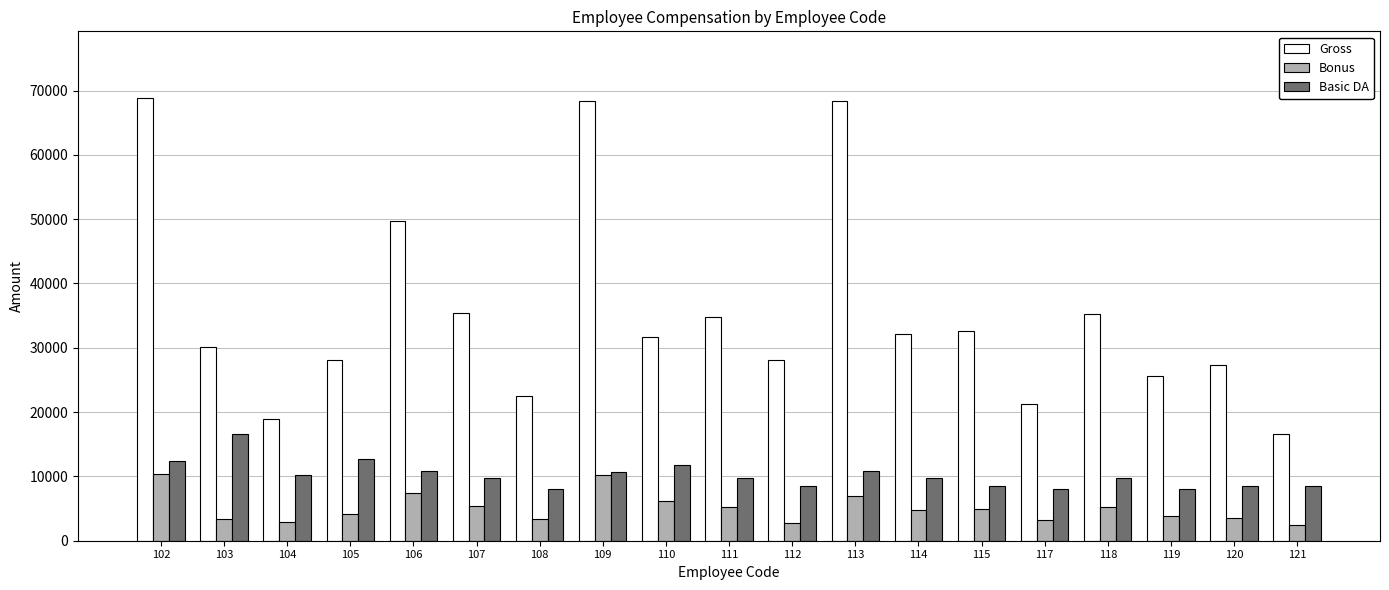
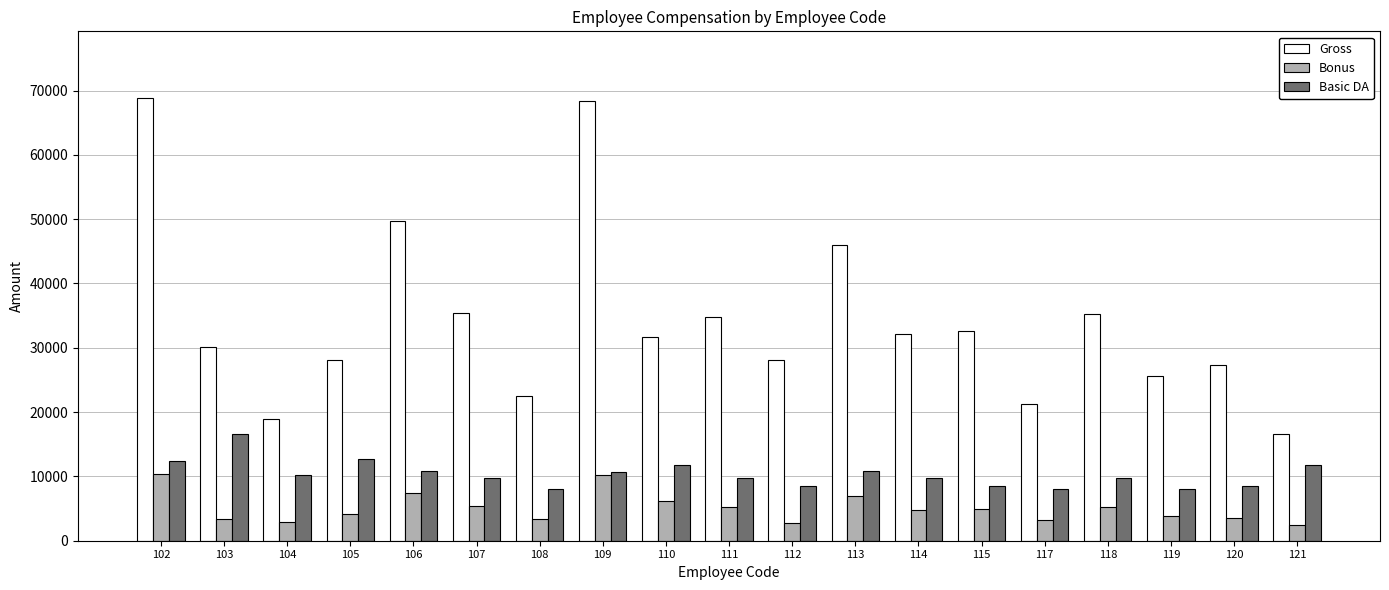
  {
    "Gross": {
      "102": 69000,
      "103": 30000,
      "104": 19000,
      "105": 28000,
      "106": 50000,
      "107": 35000,
      "108": 23000,
      "109": 68000,
      "110": 32000,
      "111": 35000,
      "112": 28000,
-     "113": 68000,
+     "113": 46000,
      "114": 32000,
      "115": 33000,
      "117": 21000,
      "118": 35000,
      "119": 26000,
      "120": 27000,
      "121": 17000
    },
    "Bonus": {
      "102": 10000,
      "103": 3000,
      "104": 3000,
      "105": 4000,
      "106": 7000,
      "107": 5000,
      "108": 3000,
      "109": 10000,
      "110": 6000,
      "111": 5000,
      "112": 3000,
      "113": 7000,
      "114": 5000,
      "115": 5000,
      "117": 3000,
      "118": 5000,
      "119": 4000,
      "120": 3000,
      "121": 2000
    },
    "Basic DA": {
      "102": 12000,
      "103": 17000,
      "104": 10000,
      "105": 13000,
      "106": 11000,
      "107": 10000,
      "108": 8000,
      "109": 11000,
      "110": 12000,
      "111": 10000,
      "112": 8000,
      "113": 11000,
      "114": 10000,
      "115": 8000,
      "117": 8000,
      "118": 10000,
      "119": 8000,
      "120": 8000,
-     "121": 8000
+     "121": 12000
    }
  }
